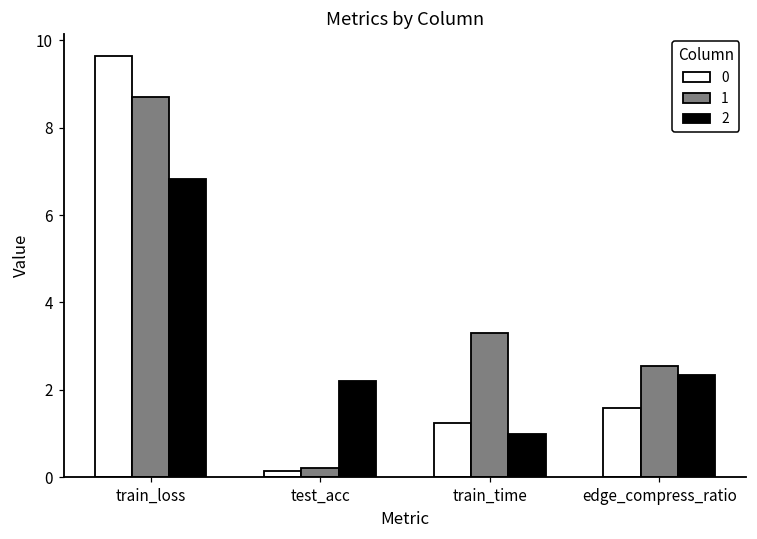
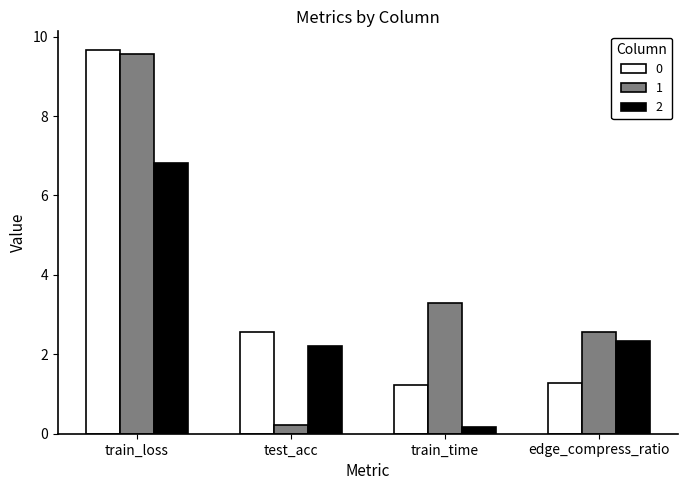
  {
    "0": {
      "train_loss": 9.7,
-     "test_acc": 0.1,
+     "test_acc": 2.6,
      "train_time": 1.2,
-     "edge_compress_ratio": 1.6
+     "edge_compress_ratio": 1.3
    },
    "1": {
-     "train_loss": 8.7,
+     "train_loss": 9.6,
      "test_acc": 0.2,
      "train_time": 3.3,
      "edge_compress_ratio": 2.6
    },
    "2": {
      "train_loss": 6.8,
      "test_acc": 2.2,
-     "train_time": 1.0,
+     "train_time": 0.2,
      "edge_compress_ratio": 2.3
    }
  }
